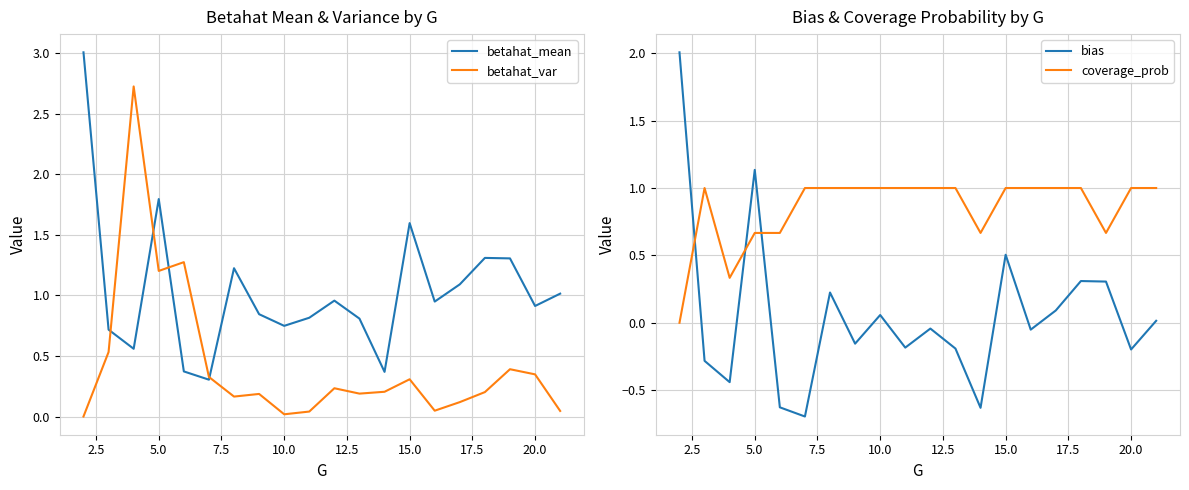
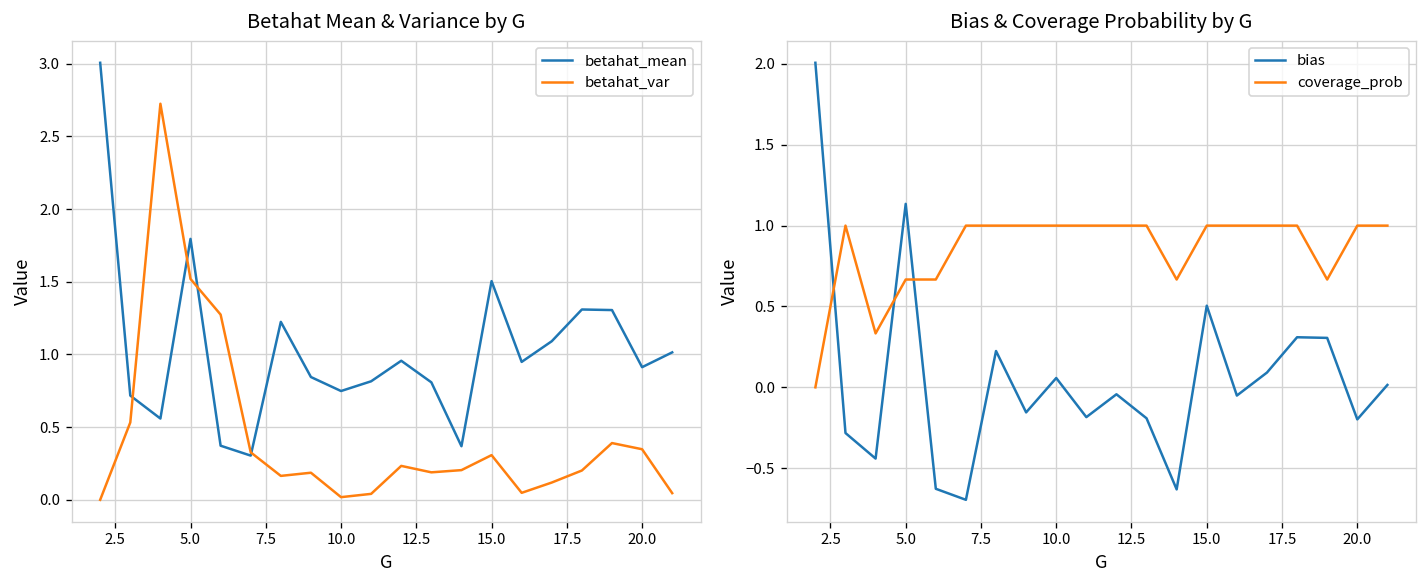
  {
    "Betahat Mean & Variance by G": {
      "betahat_mean": {
        "5.0": 1.80,
        "10.0": 0.75,
-       "15.0": 1.60,
+       "15.0": 1.50,
        "20.0": 0.91
      },
      "betahat_var": {
-       "5.0": 1.20,
+       "5.0": 1.52,
        "10.0": 0.02,
        "15.0": 0.31,
        "20.0": 0.35
      }
    },
    "Bias & Coverage Probability by G": {
      "bias": {
        "5.0": 1.13,
        "10.0": 0.06,
        "15.0": 0.50,
        "20.0": -0.20
      },
      "coverage_prob": {
        "5.0": 0.67,
        "10.0": 1.00,
        "15.0": 1.00,
        "20.0": 1.00
      }
    }
  }
